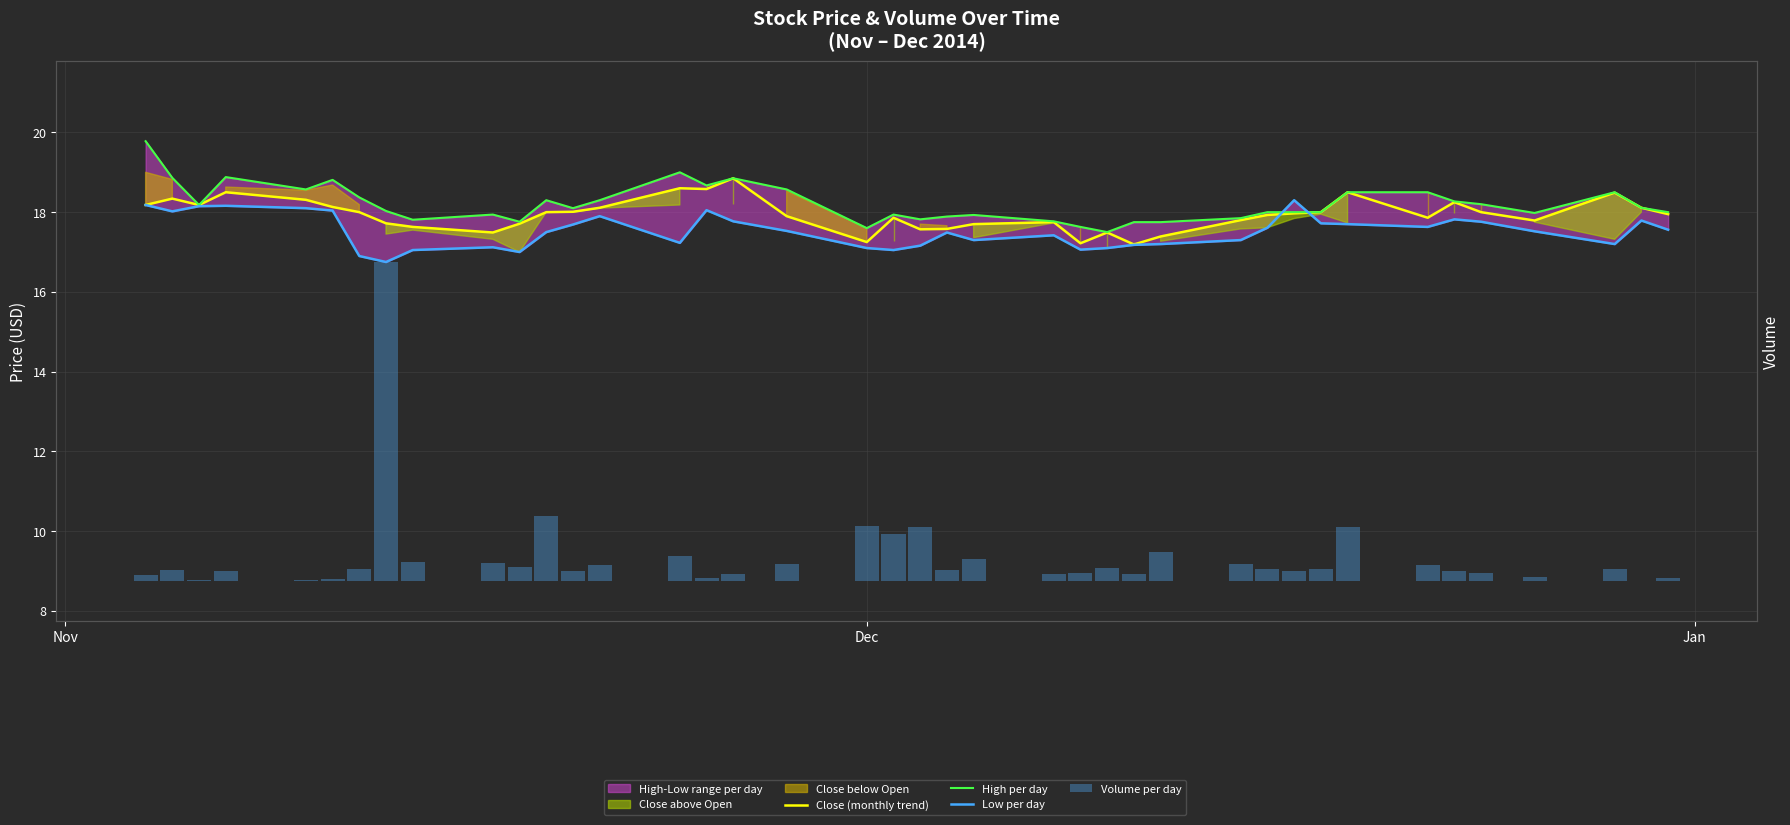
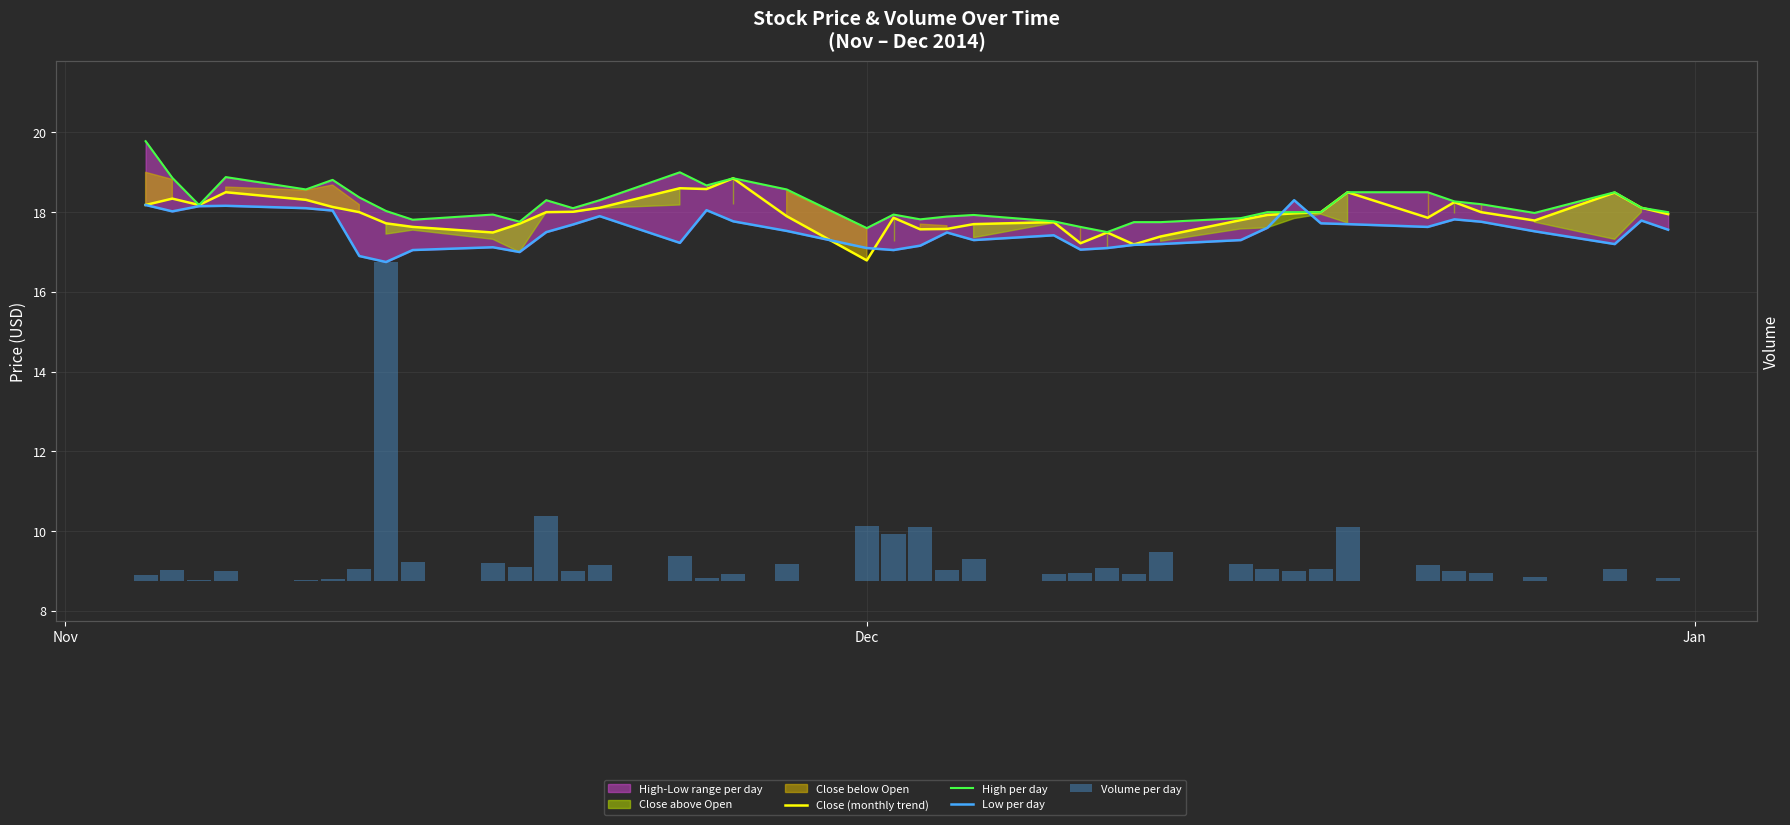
  {
    "Close (monthly trend)": {
-     "Dec": 17.3
+     "Dec": 16.8
    },
    "Volume per day": {
      "Dec": 10.1
    },
    "Low per day": {
      "Dec": 17.1
    }
  }
